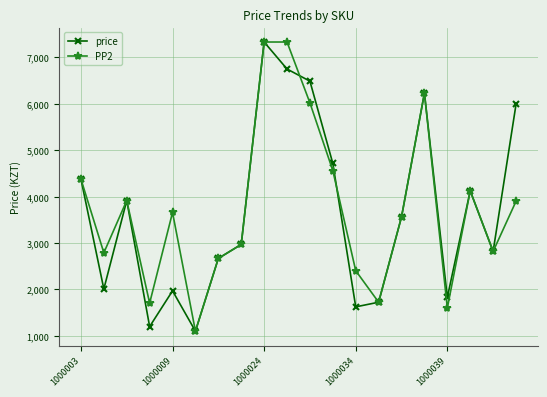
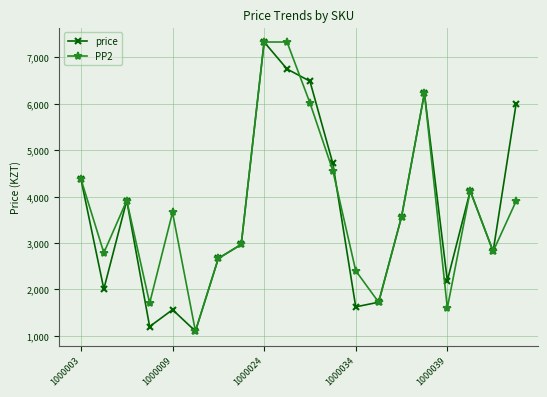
  {
    "price": {
-     "1000009": "2,000",
+     "1000009": "1,600",
      "1000034": "1,600",
-     "1000039": "1,800"
+     "1000039": "2,200"
    },
    "PP2": {
      "1000009": "3,700",
      "1000034": "2,400",
      "1000039": "1,600"
    }
  }
